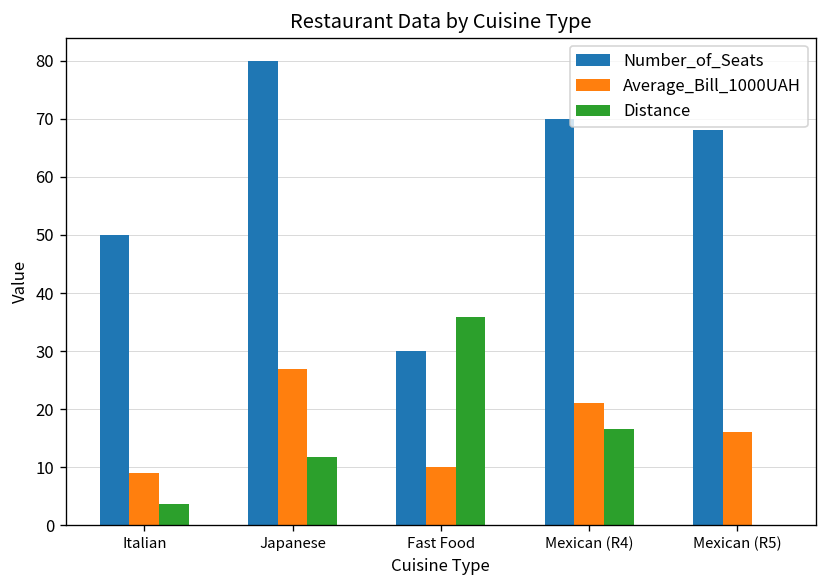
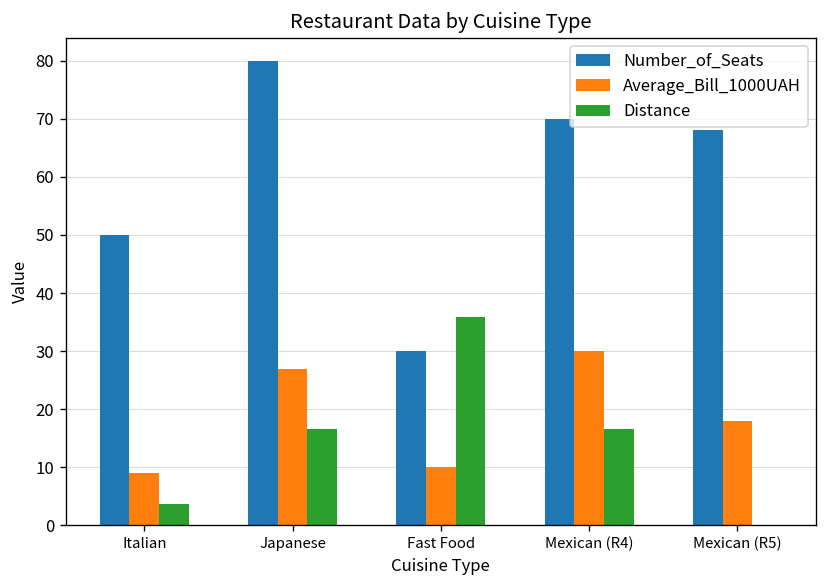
  {
    "Number_of_Seats": {
      "Italian": 50,
      "Japanese": 80,
      "Fast Food": 30,
      "Mexican (R4)": 70,
      "Mexican (R5)": 68
    },
    "Average_Bill_1000UAH": {
      "Italian": 9,
      "Japanese": 27,
      "Fast Food": 10,
-     "Mexican (R4)": 21,
-     "Mexican (R5)": 16
+     "Mexican (R4)": 30,
+     "Mexican (R5)": 18
    },
    "Distance": {
      "Italian": 4,
-     "Japanese": 12,
+     "Japanese": 17,
      "Fast Food": 36,
      "Mexican (R4)": 17,
      "Mexican (R5)": 0
    }
  }
